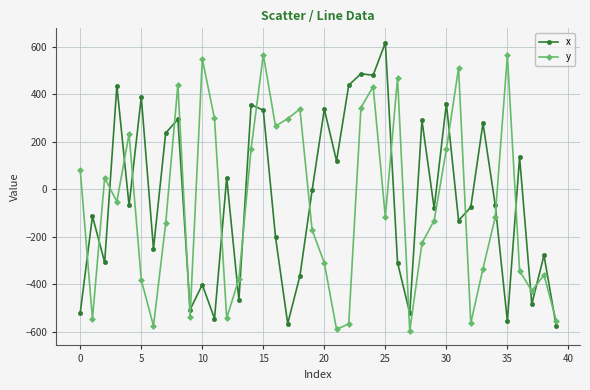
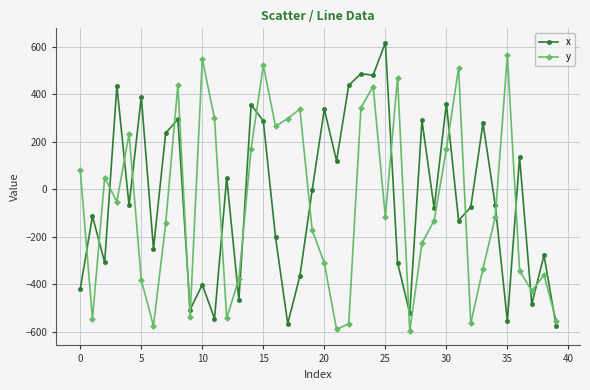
  {
    "x": {
-     "0": -520,
+     "0": -420,
      "5": 390,
      "10": -400,
-     "15": 330,
+     "15": 290,
      "20": 340,
      "25": 620,
      "30": 360,
      "35": -560
    },
    "y": {
      "0": 80,
      "5": -380,
      "10": 550,
-     "15": 570,
+     "15": 520,
      "20": -310,
      "25": -120,
      "30": 170,
      "35": 560
    }
  }
